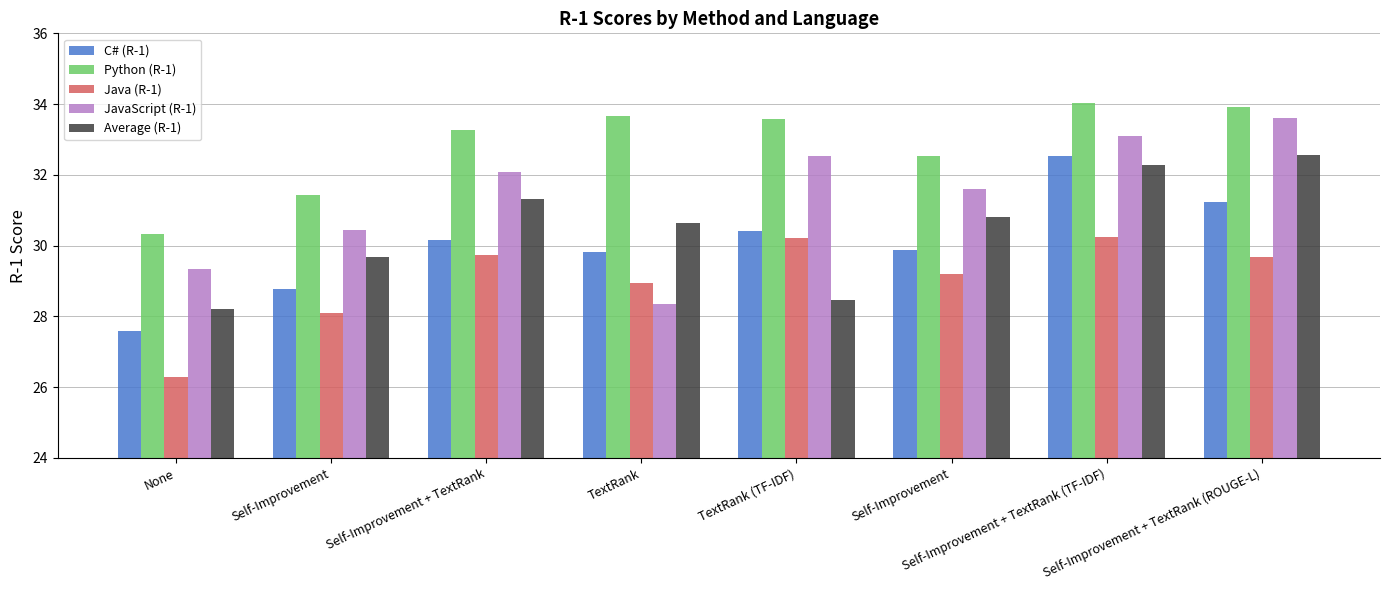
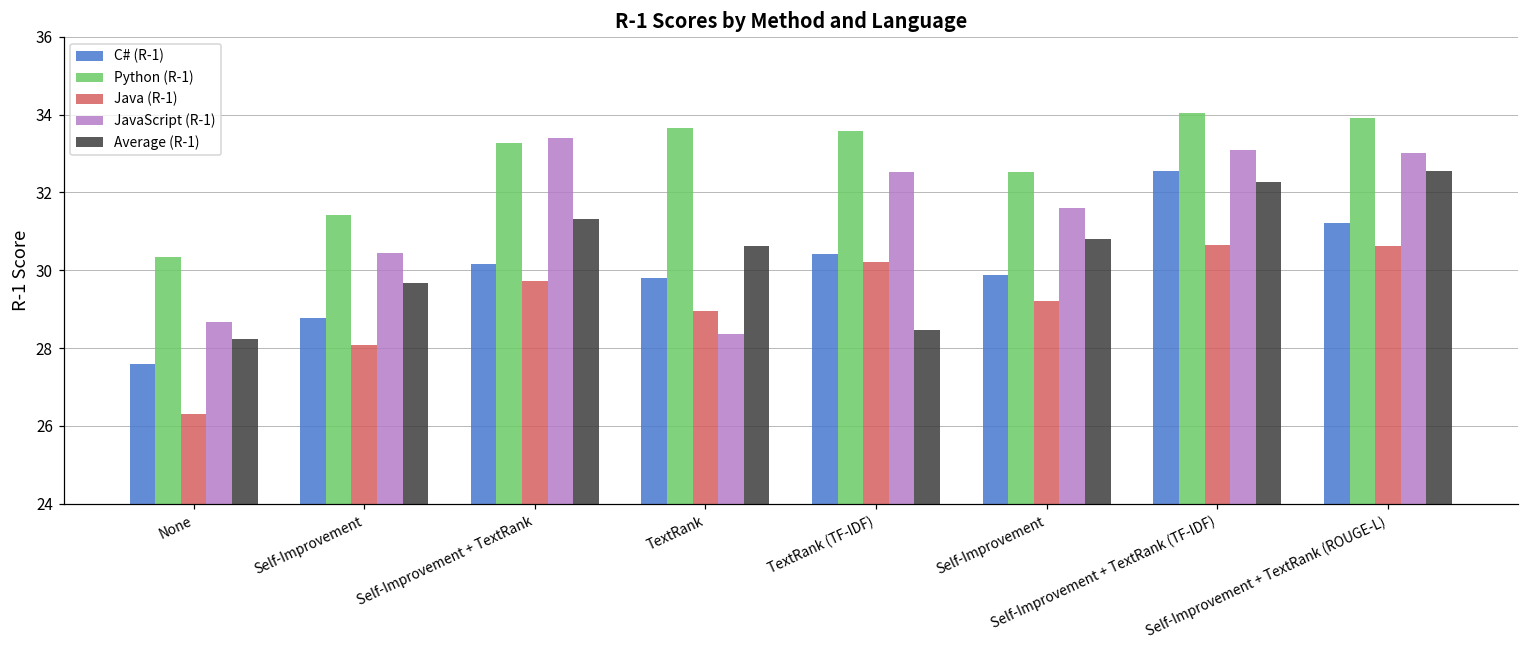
  {
    "C# (R-1)": {
      "None": 27.6,
      "Self-Improvement + TextRank": 30.2,
      "TextRank": 29.8,
      "TextRank (TF-IDF)": 30.4,
      "Self-Improvement + TextRank (TF-IDF)": 32.5,
      "Self-Improvement + TextRank (ROUGE-L)": 31.2
    },
    "Python (R-1)": {
      "None": 30.3,
      "Self-Improvement + TextRank": 33.3,
      "TextRank": 33.7,
      "TextRank (TF-IDF)": 33.6,
      "Self-Improvement + TextRank (TF-IDF)": 34.0,
      "Self-Improvement + TextRank (ROUGE-L)": 33.9
    },
    "Java (R-1)": {
      "None": 26.3,
      "Self-Improvement + TextRank": 29.7,
      "TextRank": 29.0,
      "TextRank (TF-IDF)": 30.2,
-     "Self-Improvement + TextRank (TF-IDF)": 30.2,
-     "Self-Improvement + TextRank (ROUGE-L)": 29.7
+     "Self-Improvement + TextRank (TF-IDF)": 30.7,
+     "Self-Improvement + TextRank (ROUGE-L)": 30.6
    },
    "JavaScript (R-1)": {
-     "None": 29.3,
-     "Self-Improvement + TextRank": 32.1,
+     "None": 28.7,
+     "Self-Improvement + TextRank": 33.4,
      "TextRank": 28.4,
      "TextRank (TF-IDF)": 32.5,
      "Self-Improvement + TextRank (TF-IDF)": 33.1,
-     "Self-Improvement + TextRank (ROUGE-L)": 33.6
+     "Self-Improvement + TextRank (ROUGE-L)": 33.0
    },
    "Average (R-1)": {
      "None": 28.2,
      "Self-Improvement + TextRank": 31.3,
      "TextRank": 30.6,
      "TextRank (TF-IDF)": 28.5,
      "Self-Improvement + TextRank (TF-IDF)": 32.3,
      "Self-Improvement + TextRank (ROUGE-L)": 32.6
    }
  }
